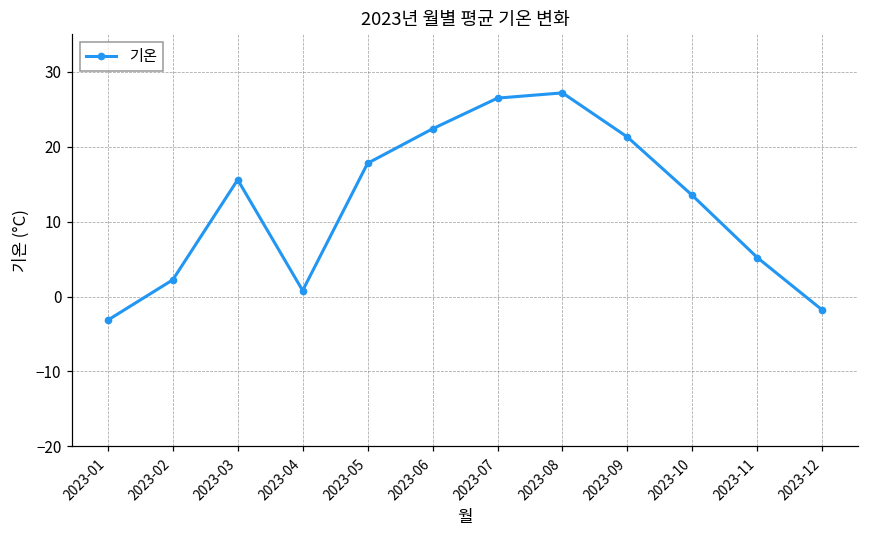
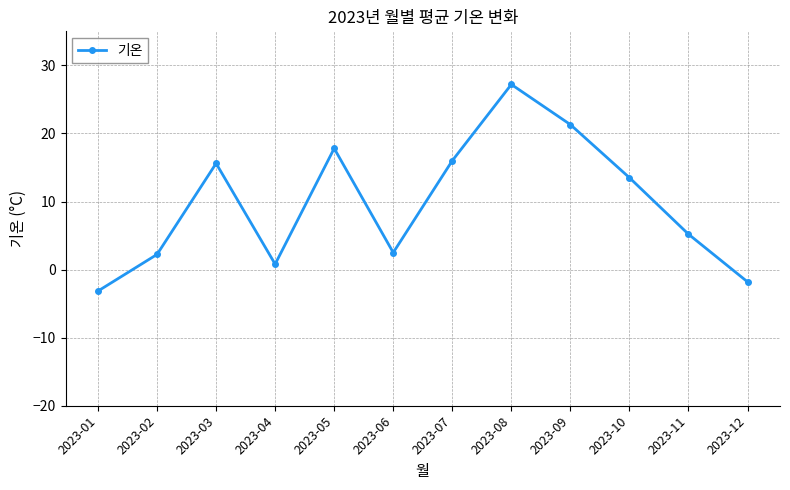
  {
    "2023-01": -3,
    "2023-02": 2,
    "2023-03": 16,
    "2023-04": 1,
    "2023-05": 18,
-   "2023-06": 22,
-   "2023-07": 27,
+   "2023-06": 3,
+   "2023-07": 16,
    "2023-08": 27,
    "2023-09": 21,
    "2023-10": 14,
    "2023-11": 5,
    "2023-12": -2
  }
